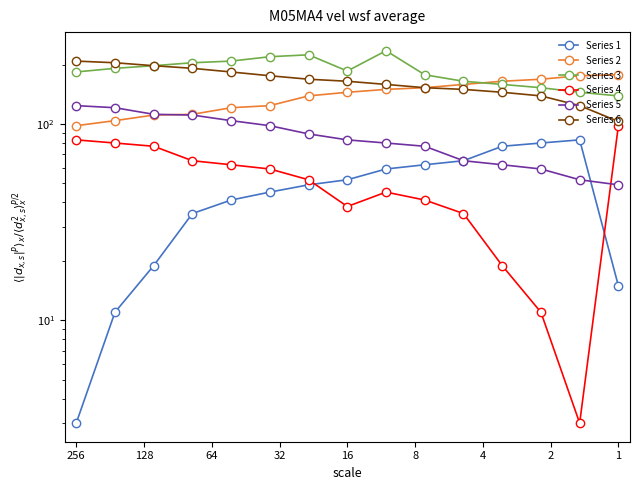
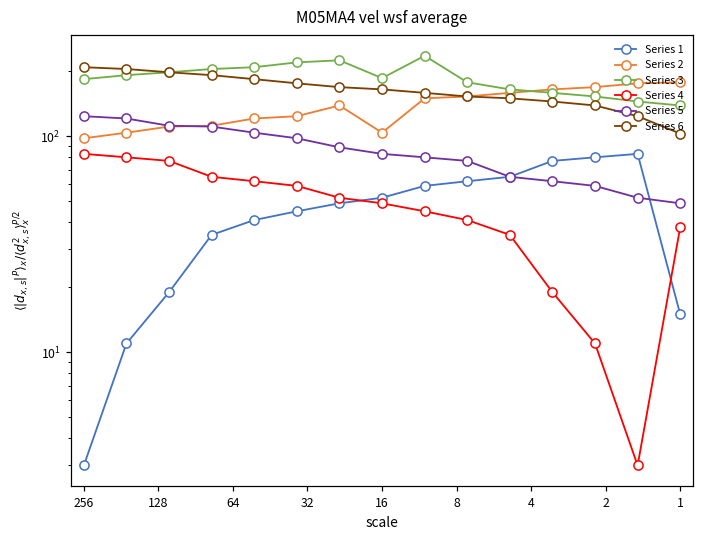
  {
    "Series 1": {
      "256": 3,
      "16": 52,
      "1": 15
    },
    "Series 2": {
      "256": 100,
-     "16": 150,
+     "16": 100,
      "1": 180
    },
    "Series 3": {
      "256": 180,
      "16": 190,
      "1": 140
    },
    "Series 4": {
      "256": 83,
-     "16": 38,
-     "1": 100
+     "16": 49,
+     "1": 38
    },
    "Series 5": {
      "256": 120,
      "16": 83,
      "1": 49
    },
    "Series 6": {
      "256": 210,
      "16": 170,
      "1": 100
    }
  }
